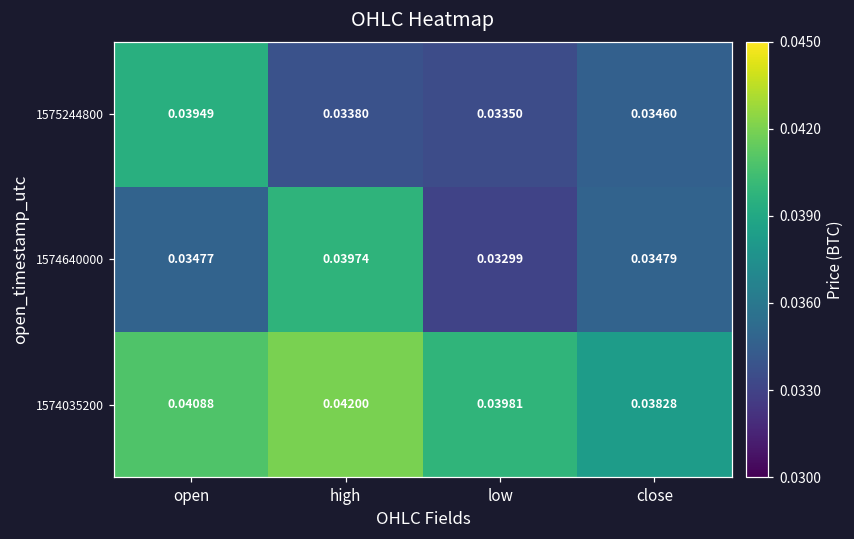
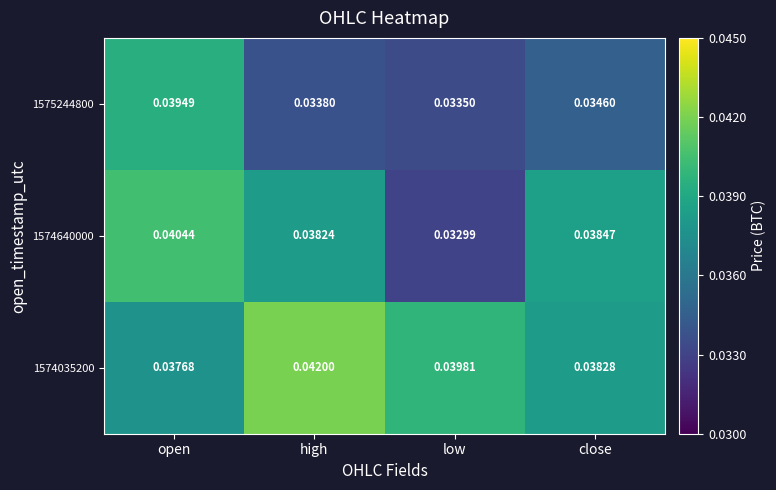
  {
    "1575244800": {
      "open": 0.03949,
      "high": 0.03380,
      "low": 0.03350,
      "close": 0.03460
    },
    "1574640000": {
-     "open": 0.03477,
-     "high": 0.03974,
+     "open": 0.04044,
+     "high": 0.03824,
      "low": 0.03299,
-     "close": 0.03479
+     "close": 0.03847
    },
    "1574035200": {
-     "open": 0.04088,
+     "open": 0.03768,
      "high": 0.04200,
      "low": 0.03981,
      "close": 0.03828
    }
  }
